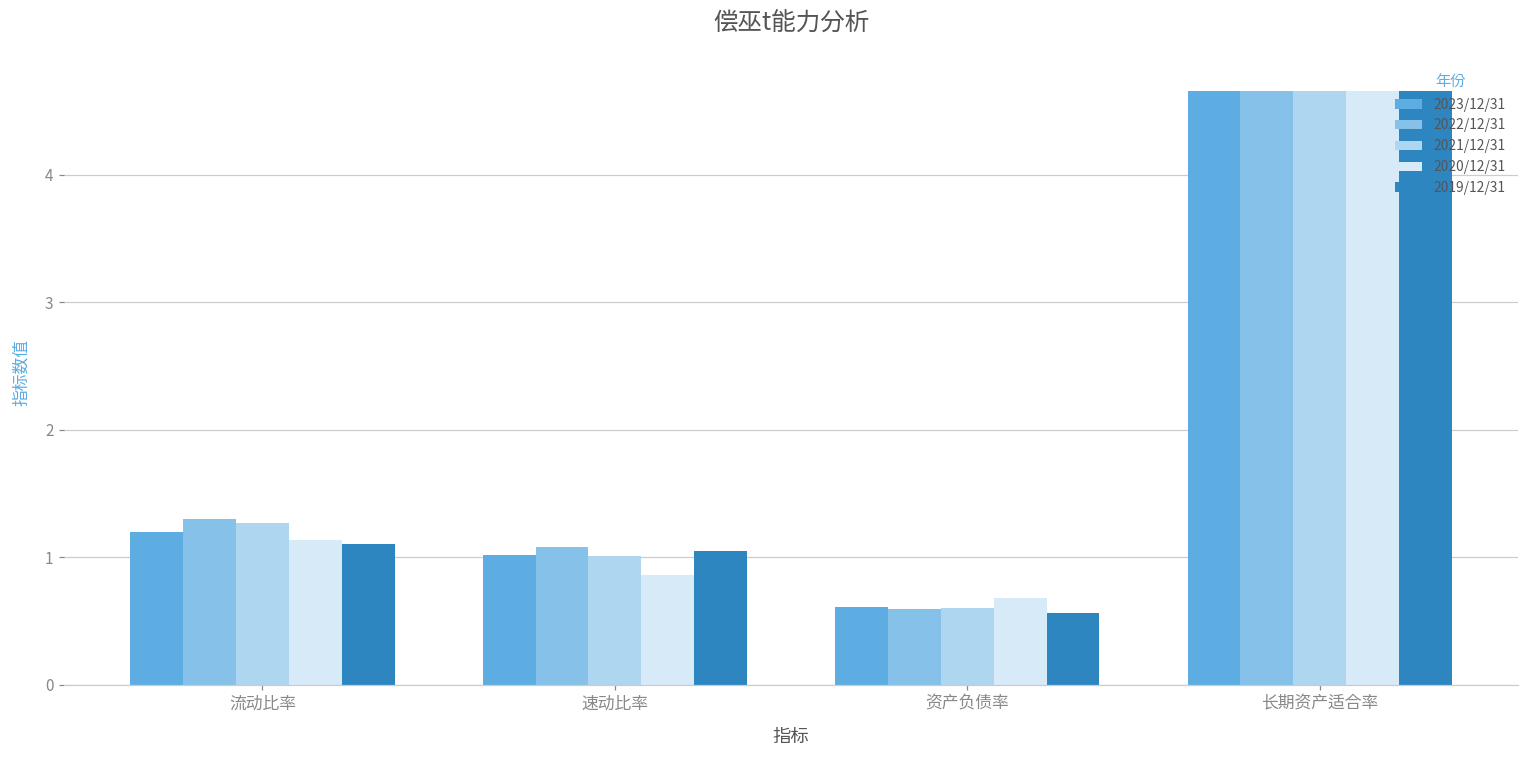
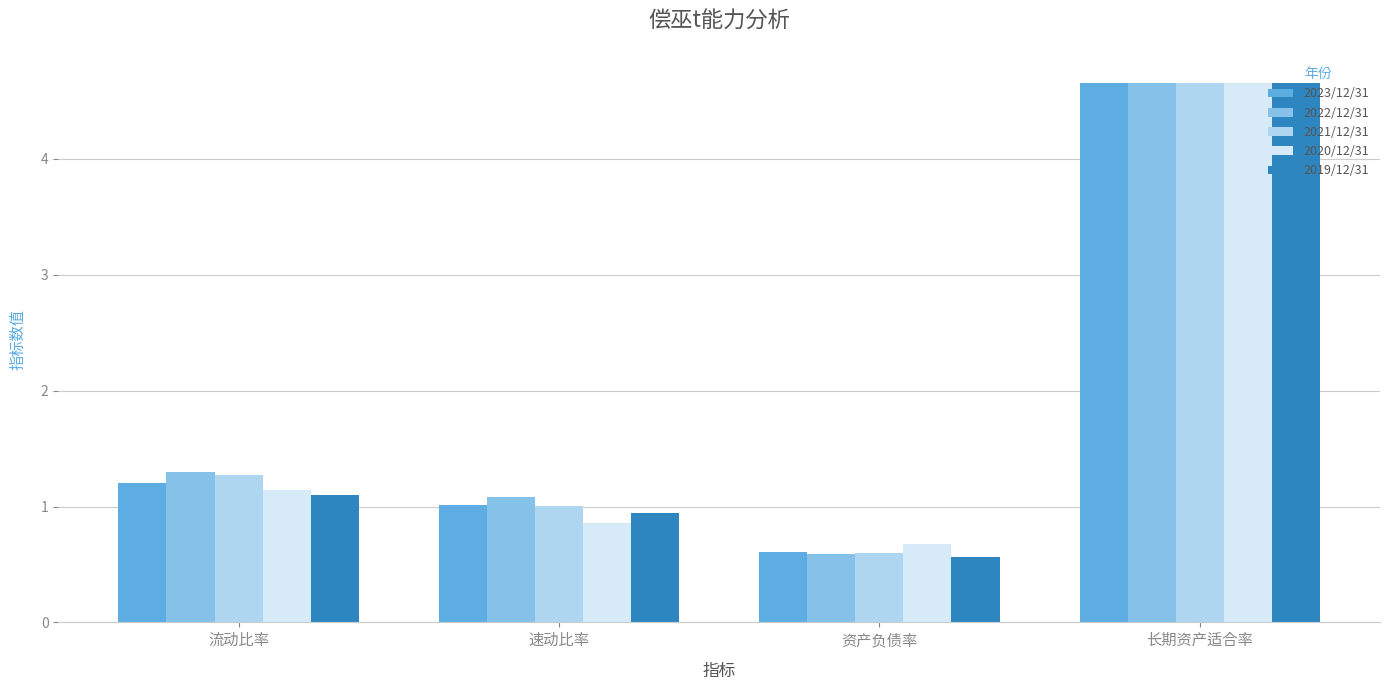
  {
    "2019/12/31": {
      "流动比率": 1.10,
-     "速动比率": 1.05,
+     "速动比率": 0.94,
      "资产负债率": 0.56,
      "长期资产适合率": 4.66
    }
  }
